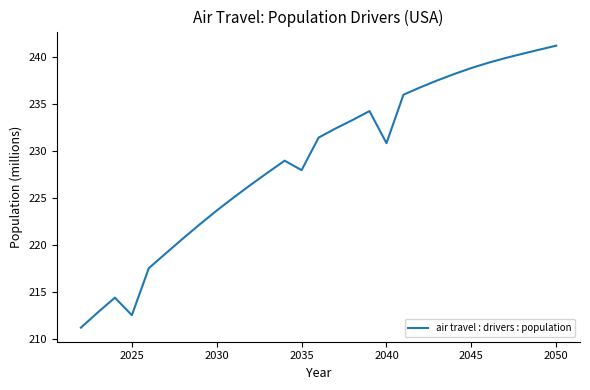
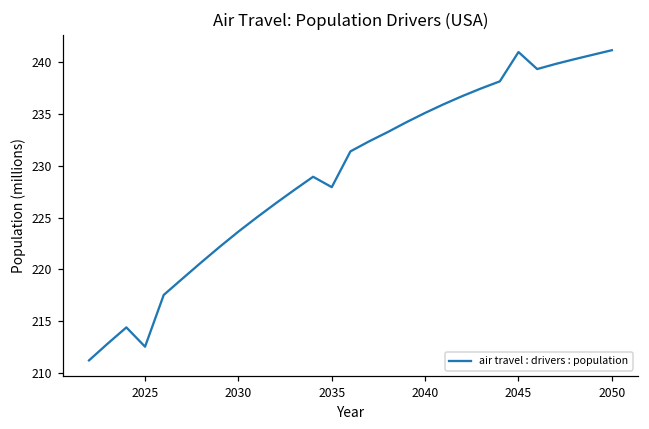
  {
    "2025": 213,
    "2030": 224,
    "2035": 228,
-   "2040": 231,
-   "2045": 239,
+   "2040": 235,
+   "2045": 241,
    "2050": 241
  }
